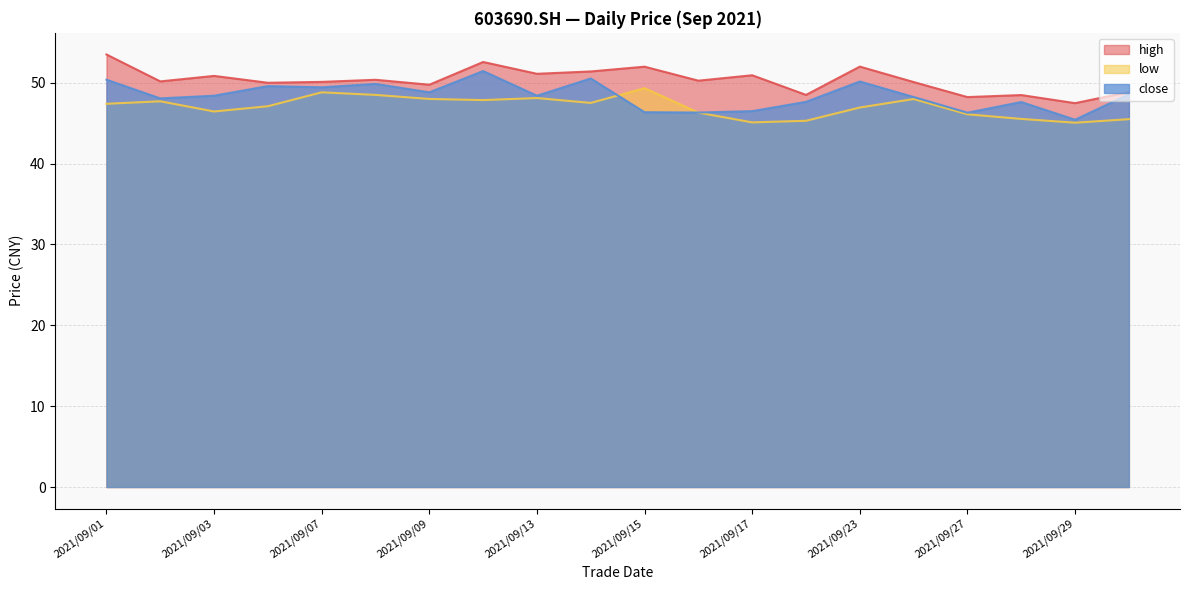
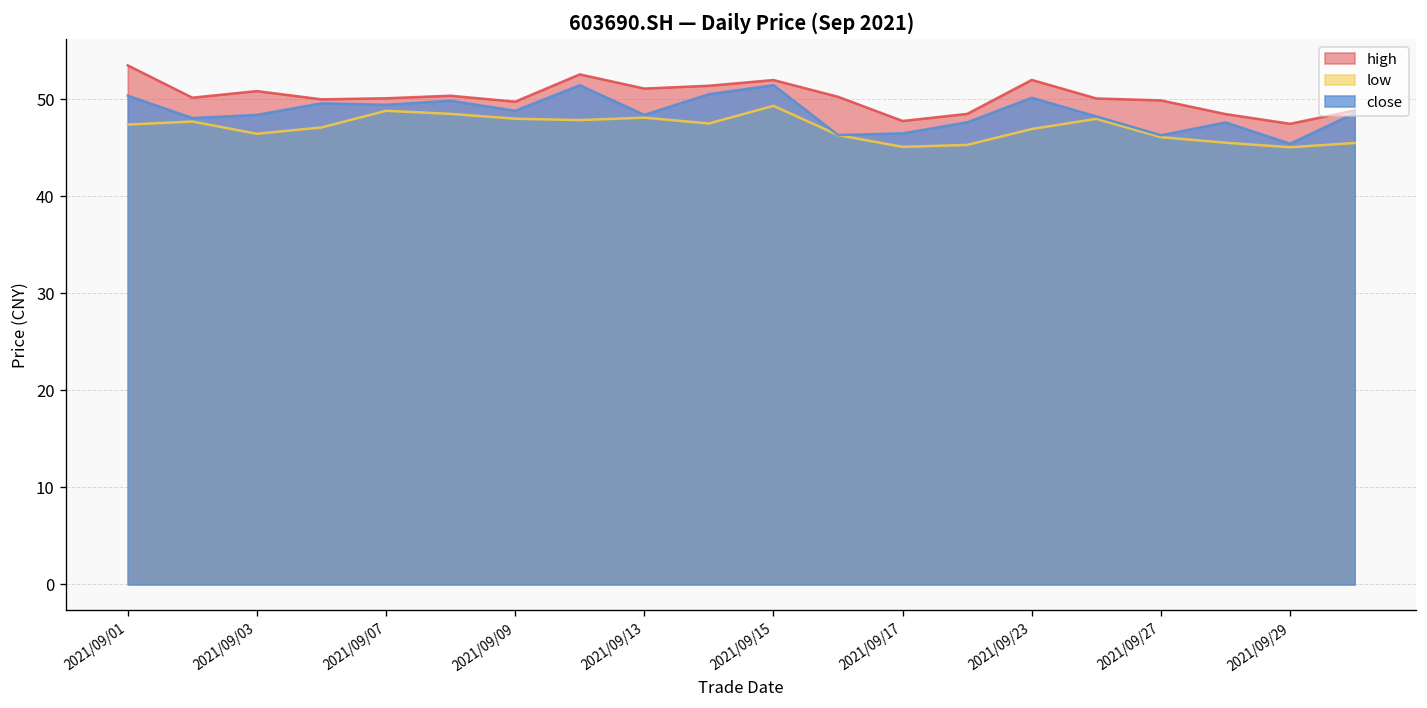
  {
    "high": {
      "2021/09/01": 54,
      "2021/09/03": 51,
      "2021/09/07": 50,
      "2021/09/09": 50,
      "2021/09/13": 51,
      "2021/09/15": 52,
-     "2021/09/17": 51,
+     "2021/09/17": 48,
      "2021/09/23": 52,
-     "2021/09/27": 48,
+     "2021/09/27": 50,
      "2021/09/29": 47
    },
    "low": {
      "2021/09/01": 47,
      "2021/09/03": 46,
      "2021/09/07": 49,
      "2021/09/09": 48,
      "2021/09/15": 49,
      "2021/09/17": 45,
      "2021/09/23": 47,
      "2021/09/29": 45
    },
    "close": {
      "2021/09/01": 50,
      "2021/09/03": 48,
      "2021/09/07": 49,
      "2021/09/09": 49,
-     "2021/09/15": 46,
+     "2021/09/15": 51,
      "2021/09/17": 46,
      "2021/09/23": 50,
      "2021/09/29": 45
    }
  }
